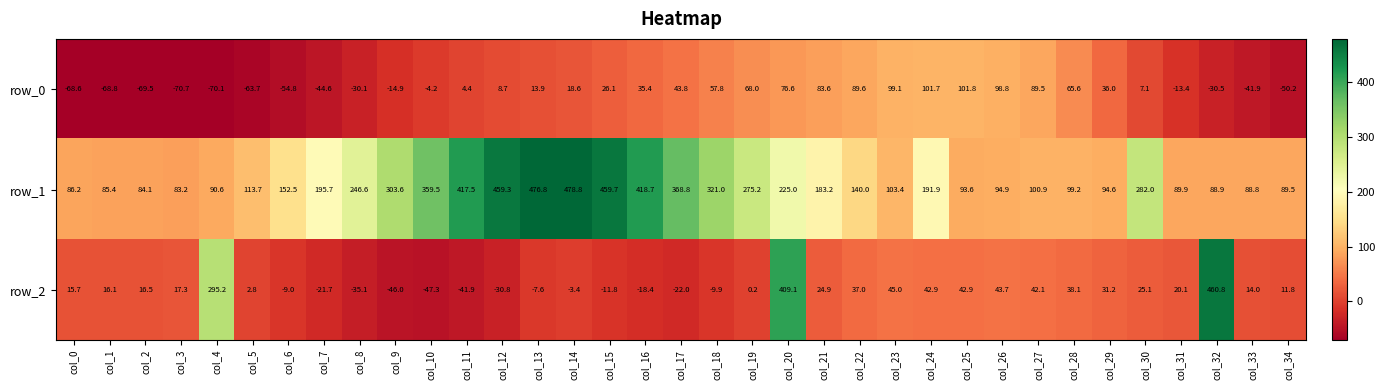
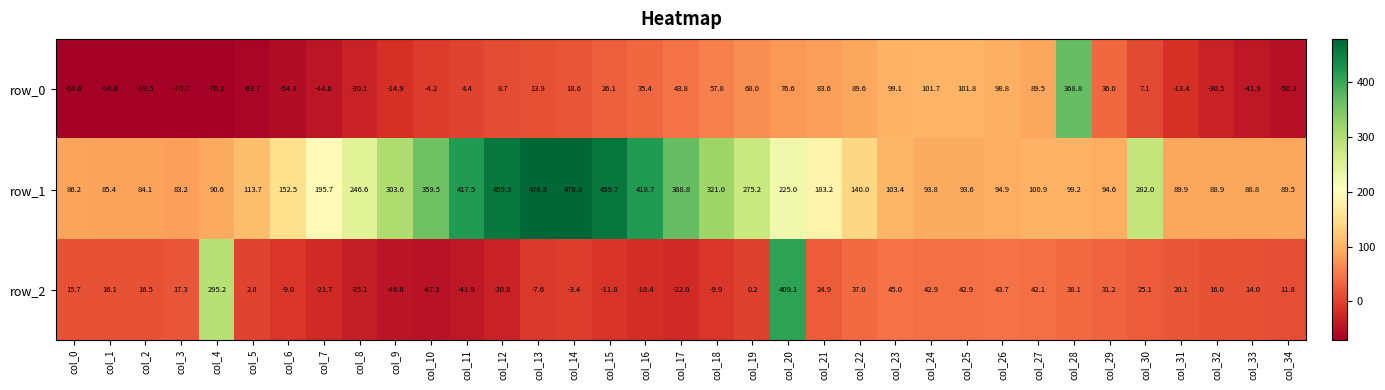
  {
    "row_0": {
      "col_0": -68.6,
      "col_1": -68.8,
      "col_2": -69.5,
      "col_3": -70.7,
      "col_4": -70.1,
      "col_5": -63.7,
      "col_6": -54.8,
      "col_7": -44.6,
      "col_8": -30.1,
      "col_9": -14.9,
      "col_10": -4.2,
      "col_11": 4.4,
      "col_12": 8.7,
      "col_13": 13.9,
      "col_14": 18.6,
      "col_15": 26.1,
      "col_16": 35.4,
      "col_17": 43.8,
      "col_18": 57.8,
      "col_19": 68.0,
      "col_20": 76.6,
      "col_21": 83.6,
      "col_22": 89.6,
      "col_23": 99.1,
      "col_24": 101.7,
      "col_25": 101.8,
      "col_26": 98.8,
      "col_27": 89.5,
-     "col_28": 65.6,
+     "col_28": 368.8,
      "col_29": 36.0,
      "col_30": 7.1,
      "col_31": -13.4,
      "col_32": -30.5,
      "col_33": -41.9,
      "col_34": -50.2
    },
    "row_1": {
      "col_0": 86.2,
      "col_1": 85.4,
      "col_2": 84.1,
      "col_3": 83.2,
      "col_4": 90.6,
      "col_5": 113.7,
      "col_6": 152.5,
      "col_7": 195.7,
      "col_8": 246.6,
      "col_9": 303.6,
      "col_10": 359.5,
      "col_11": 417.5,
      "col_12": 459.3,
      "col_13": 476.8,
      "col_14": 478.8,
      "col_15": 459.7,
      "col_16": 418.7,
      "col_17": 368.8,
      "col_18": 321.0,
      "col_19": 275.2,
      "col_20": 225.0,
      "col_21": 183.2,
      "col_22": 140.0,
      "col_23": 103.4,
-     "col_24": 191.9,
+     "col_24": 93.8,
      "col_25": 93.6,
      "col_26": 94.9,
      "col_27": 100.9,
      "col_28": 99.2,
      "col_29": 94.6,
      "col_30": 282.0,
      "col_31": 89.9,
      "col_32": 88.9,
      "col_33": 88.8,
      "col_34": 89.5
    },
    "row_2": {
      "col_0": 15.7,
      "col_1": 16.1,
      "col_2": 16.5,
      "col_3": 17.3,
      "col_4": 295.2,
      "col_5": 2.8,
      "col_6": -9.0,
      "col_7": -21.7,
      "col_8": -35.1,
      "col_9": -46.0,
      "col_10": -47.3,
      "col_11": -41.9,
      "col_12": -30.8,
      "col_13": -7.6,
      "col_14": -3.4,
      "col_15": -11.8,
      "col_16": -18.4,
      "col_17": -22.0,
      "col_18": -9.9,
      "col_19": 0.2,
      "col_20": 409.1,
      "col_21": 24.9,
      "col_22": 37.0,
      "col_23": 45.0,
      "col_24": 42.9,
      "col_25": 42.9,
      "col_26": 43.7,
      "col_27": 42.1,
      "col_28": 38.1,
      "col_29": 31.2,
      "col_30": 25.1,
      "col_31": 20.1,
-     "col_32": 460.8,
+     "col_32": 16.0,
      "col_33": 14.0,
      "col_34": 11.8
    }
  }
